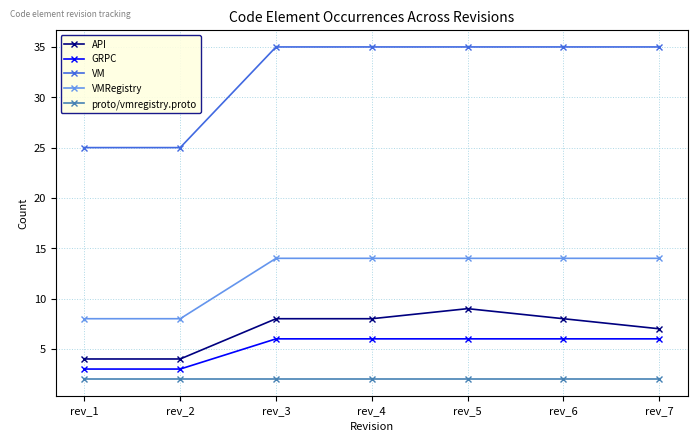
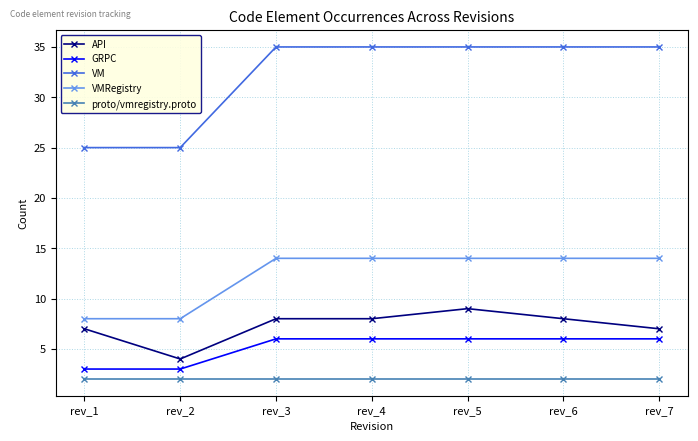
  {
    "API": {
-     "rev_1": 4,
+     "rev_1": 7,
      "rev_2": 4,
      "rev_3": 8,
      "rev_4": 8,
      "rev_5": 9,
      "rev_6": 8,
      "rev_7": 7
    },
    "GRPC": {
      "rev_1": 3,
      "rev_2": 3,
      "rev_3": 6,
      "rev_4": 6,
      "rev_5": 6,
      "rev_6": 6,
      "rev_7": 6
    }
  }
